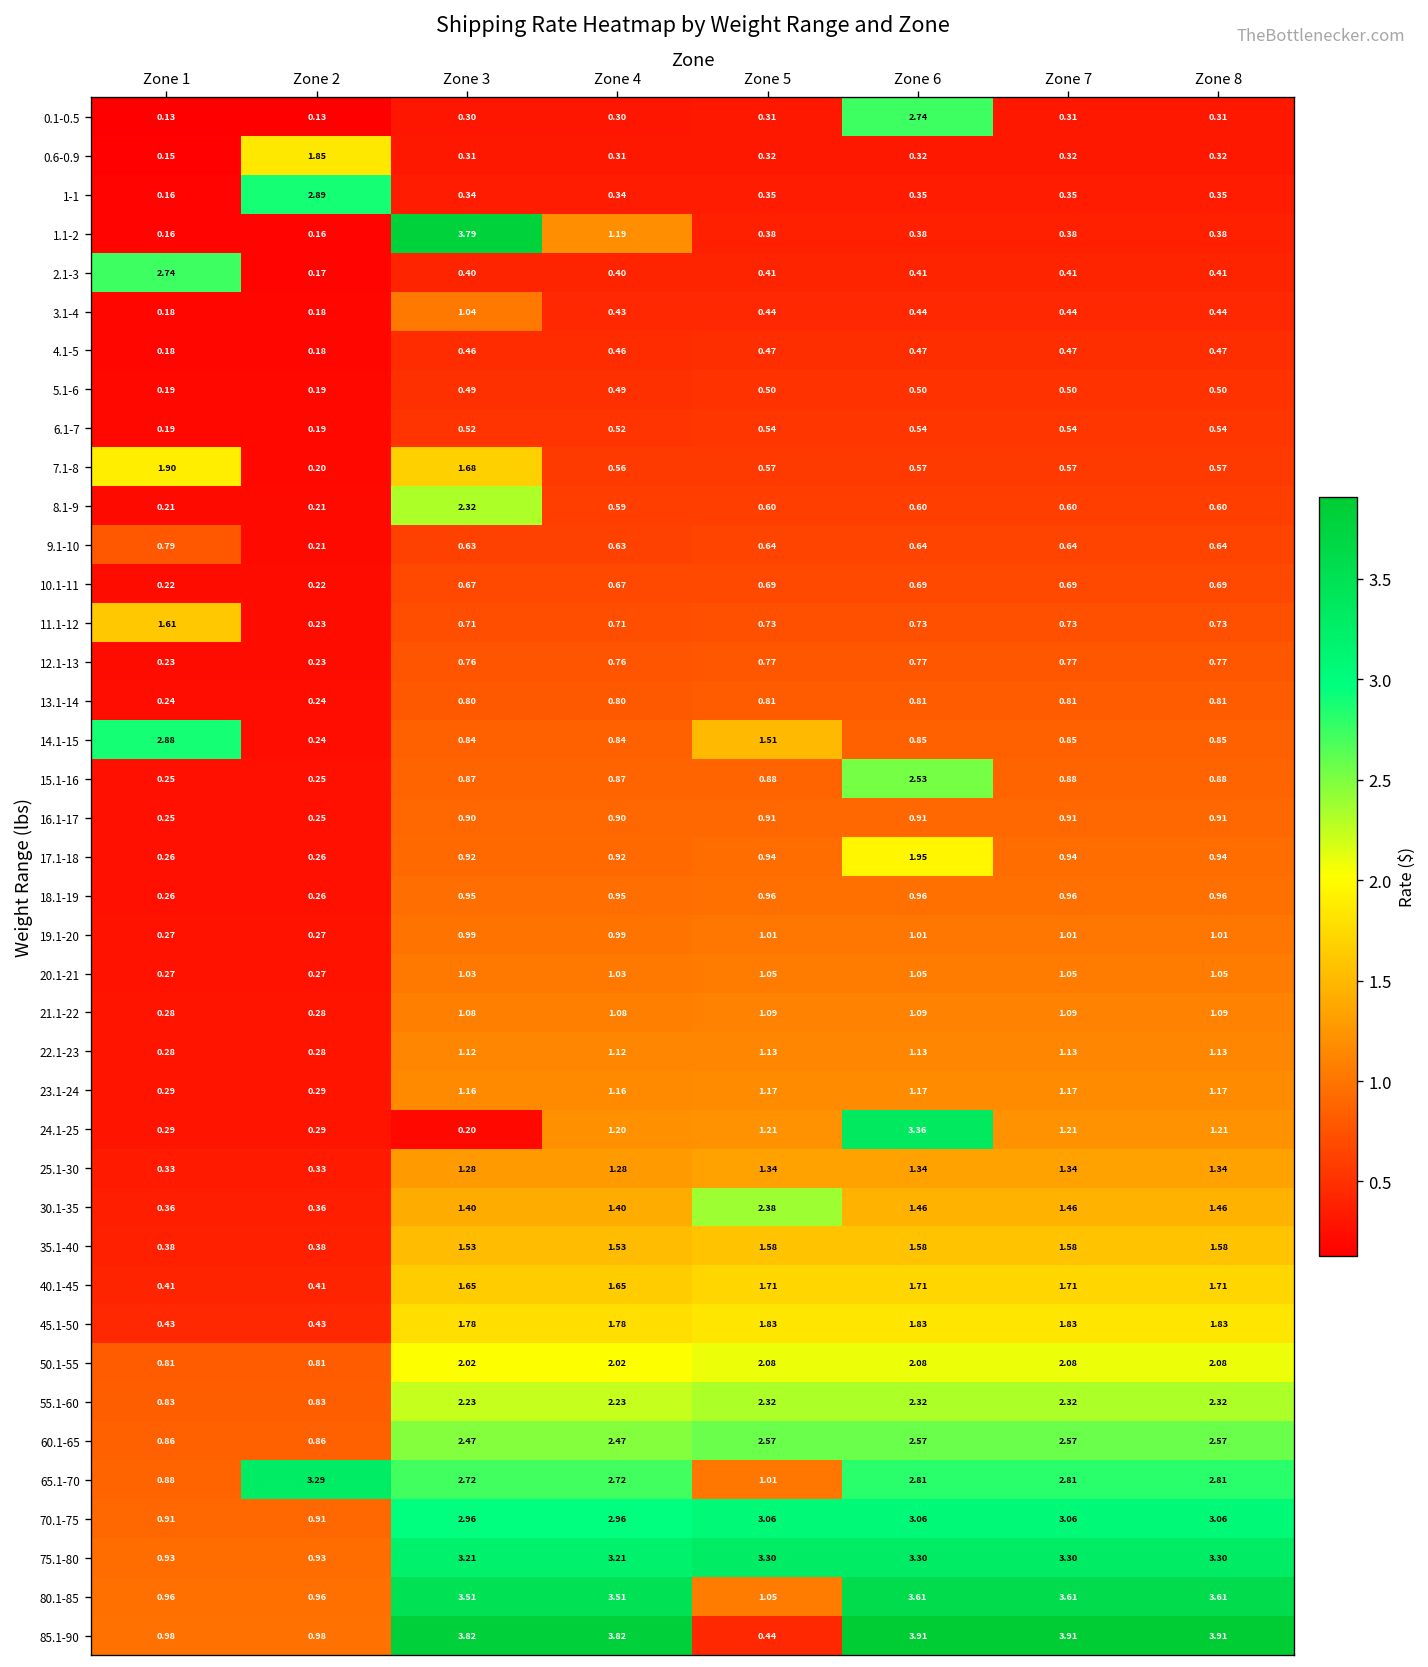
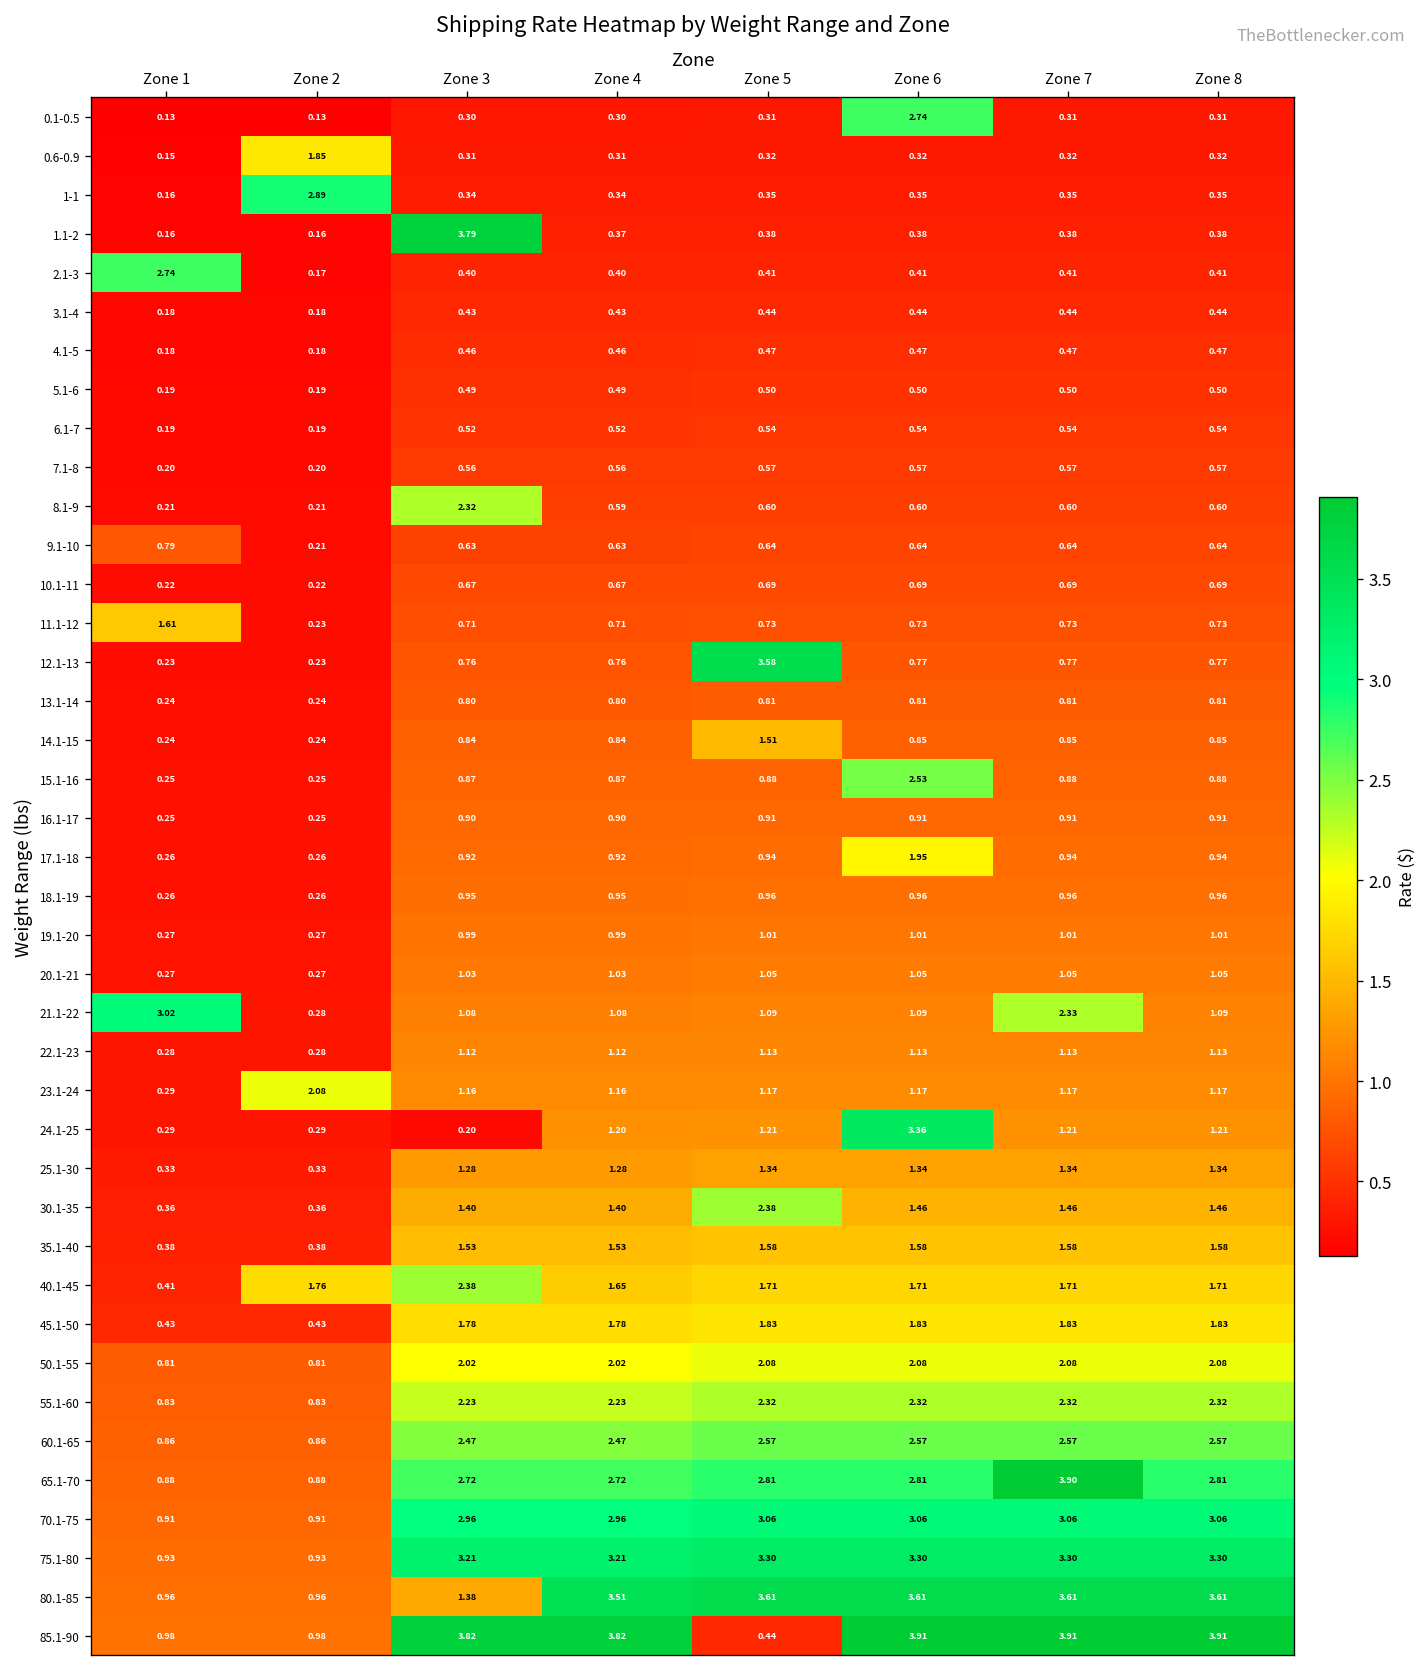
  {
    "1.1-2": {
      "Zone 1": 0.16,
      "Zone 2": 0.16,
      "Zone 3": 3.79,
-     "Zone 4": 1.19,
+     "Zone 4": 0.37,
      "Zone 5": 0.38,
      "Zone 6": 0.38,
      "Zone 7": 0.38,
      "Zone 8": 0.38
    },
    "3.1-4": {
      "Zone 1": 0.18,
      "Zone 2": 0.18,
-     "Zone 3": 1.04,
+     "Zone 3": 0.43,
      "Zone 4": 0.43,
      "Zone 5": 0.44,
      "Zone 6": 0.44,
      "Zone 7": 0.44,
      "Zone 8": 0.44
    },
    "7.1-8": {
-     "Zone 1": 1.90,
+     "Zone 1": 0.20,
      "Zone 2": 0.20,
-     "Zone 3": 1.68,
+     "Zone 3": 0.56,
      "Zone 4": 0.56,
      "Zone 5": 0.57,
      "Zone 6": 0.57,
      "Zone 7": 0.57,
      "Zone 8": 0.57
    },
    "12.1-13": {
      "Zone 1": 0.23,
      "Zone 2": 0.23,
      "Zone 3": 0.76,
      "Zone 4": 0.76,
-     "Zone 5": 0.77,
+     "Zone 5": 3.58,
      "Zone 6": 0.77,
      "Zone 7": 0.77,
      "Zone 8": 0.77
    },
    "14.1-15": {
-     "Zone 1": 2.88,
+     "Zone 1": 0.24,
      "Zone 2": 0.24,
      "Zone 3": 0.84,
      "Zone 4": 0.84,
      "Zone 5": 1.51,
      "Zone 6": 0.85,
      "Zone 7": 0.85,
      "Zone 8": 0.85
    },
    "21.1-22": {
-     "Zone 1": 0.28,
+     "Zone 1": 3.02,
      "Zone 2": 0.28,
      "Zone 3": 1.08,
      "Zone 4": 1.08,
      "Zone 5": 1.09,
      "Zone 6": 1.09,
-     "Zone 7": 1.09,
+     "Zone 7": 2.33,
      "Zone 8": 1.09
    },
    "23.1-24": {
      "Zone 1": 0.29,
-     "Zone 2": 0.29,
+     "Zone 2": 2.08,
      "Zone 3": 1.16,
      "Zone 4": 1.16,
      "Zone 5": 1.17,
      "Zone 6": 1.17,
      "Zone 7": 1.17,
      "Zone 8": 1.17
    },
    "40.1-45": {
      "Zone 1": 0.41,
-     "Zone 2": 0.41,
-     "Zone 3": 1.65,
+     "Zone 2": 1.76,
+     "Zone 3": 2.38,
      "Zone 4": 1.65,
      "Zone 5": 1.71,
      "Zone 6": 1.71,
      "Zone 7": 1.71,
      "Zone 8": 1.71
    },
    "65.1-70": {
      "Zone 1": 0.88,
-     "Zone 2": 3.29,
+     "Zone 2": 0.88,
      "Zone 3": 2.72,
      "Zone 4": 2.72,
-     "Zone 5": 1.01,
+     "Zone 5": 2.81,
      "Zone 6": 2.81,
-     "Zone 7": 2.81,
+     "Zone 7": 3.90,
      "Zone 8": 2.81
    },
    "80.1-85": {
      "Zone 1": 0.96,
      "Zone 2": 0.96,
-     "Zone 3": 3.51,
+     "Zone 3": 1.38,
      "Zone 4": 3.51,
-     "Zone 5": 1.05,
+     "Zone 5": 3.61,
      "Zone 6": 3.61,
      "Zone 7": 3.61,
      "Zone 8": 3.61
    }
  }
